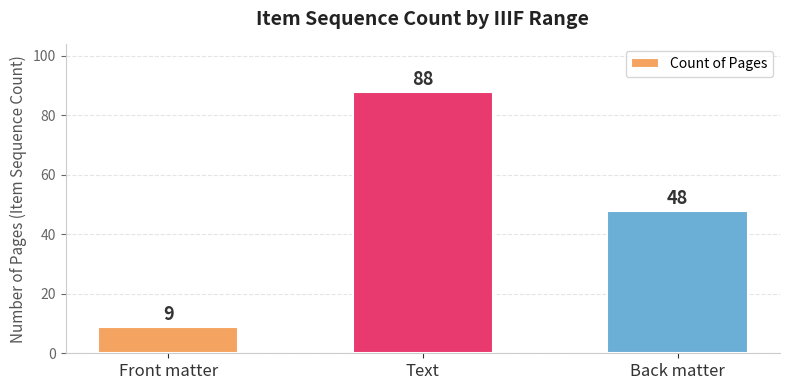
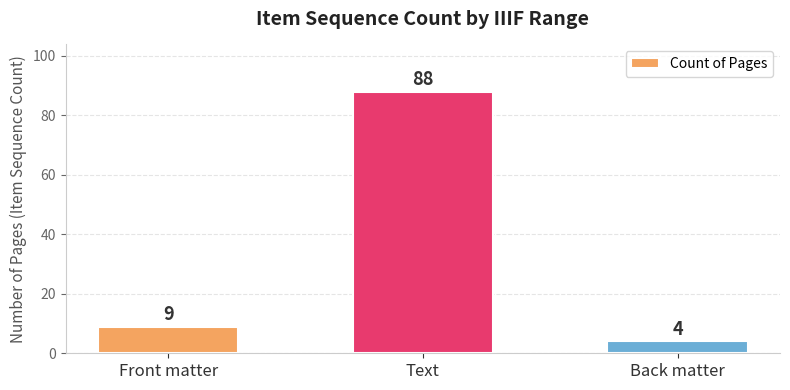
  {
    "Front matter": 9,
    "Text": 88,
-   "Back matter": 48
+   "Back matter": 4
  }
